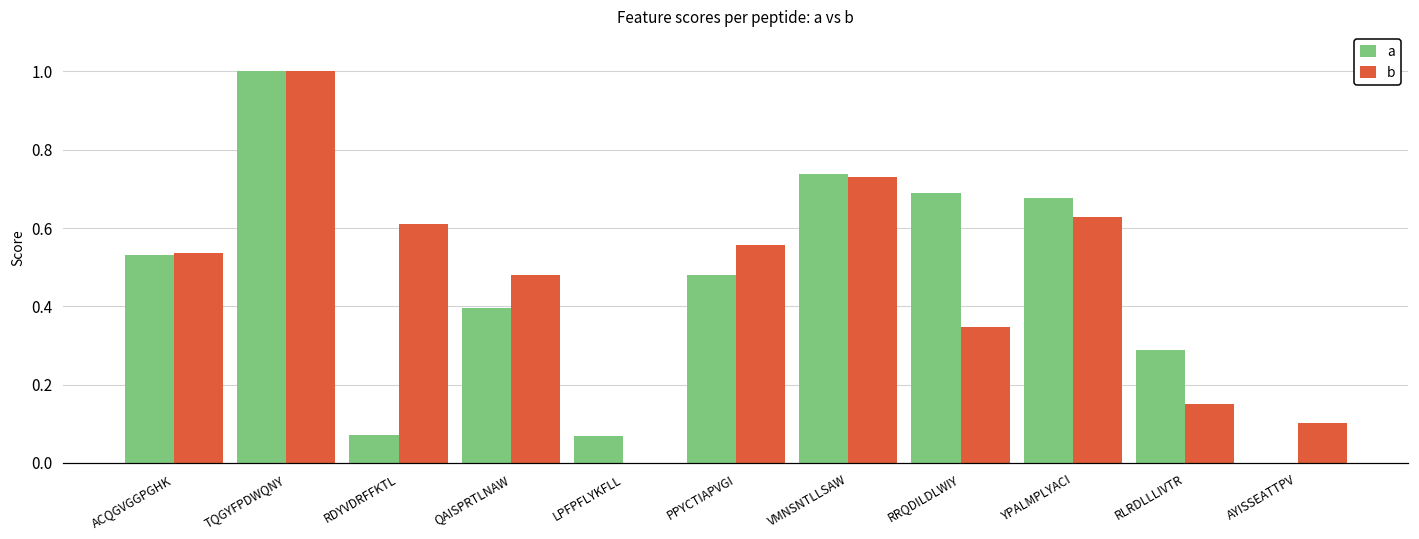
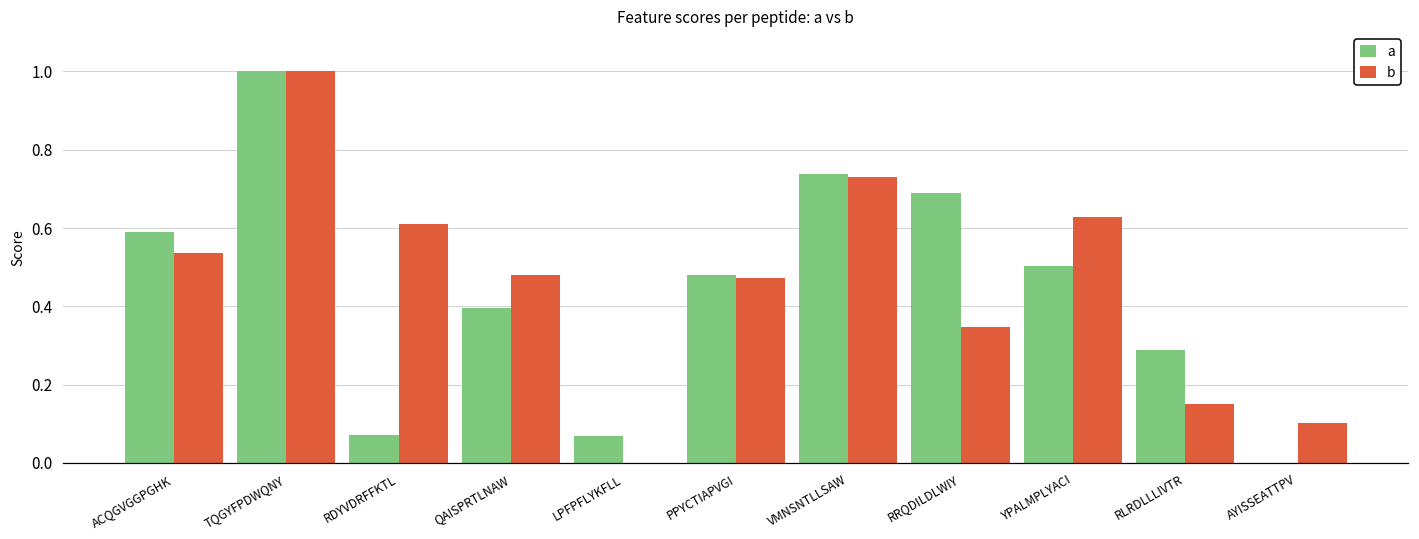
  {
    "a": {
-     "ACQGVGGPGHK": 0.53,
+     "ACQGVGGPGHK": 0.59,
      "TQGYFPDWQNY": 1.00,
      "RDYVDRFFKTL": 0.07,
      "QAISPRTLNAW": 0.40,
      "LPFPFLYKFLL": 0.07,
      "PPYCTIAPVGI": 0.48,
      "VMNSNTLLSAW": 0.74,
      "RRQDILDLWIY": 0.69,
-     "YPALMPLYACI": 0.68,
+     "YPALMPLYACI": 0.50,
      "RLRDLLLIVTR": 0.29,
      "AYISSEATTPV": 0.00
    },
    "b": {
      "ACQGVGGPGHK": 0.54,
      "TQGYFPDWQNY": 1.00,
      "RDYVDRFFKTL": 0.61,
      "QAISPRTLNAW": 0.48,
      "LPFPFLYKFLL": 0.00,
-     "PPYCTIAPVGI": 0.56,
+     "PPYCTIAPVGI": 0.47,
      "VMNSNTLLSAW": 0.73,
      "RRQDILDLWIY": 0.35,
      "YPALMPLYACI": 0.63,
      "RLRDLLLIVTR": 0.15,
      "AYISSEATTPV": 0.10
    }
  }
